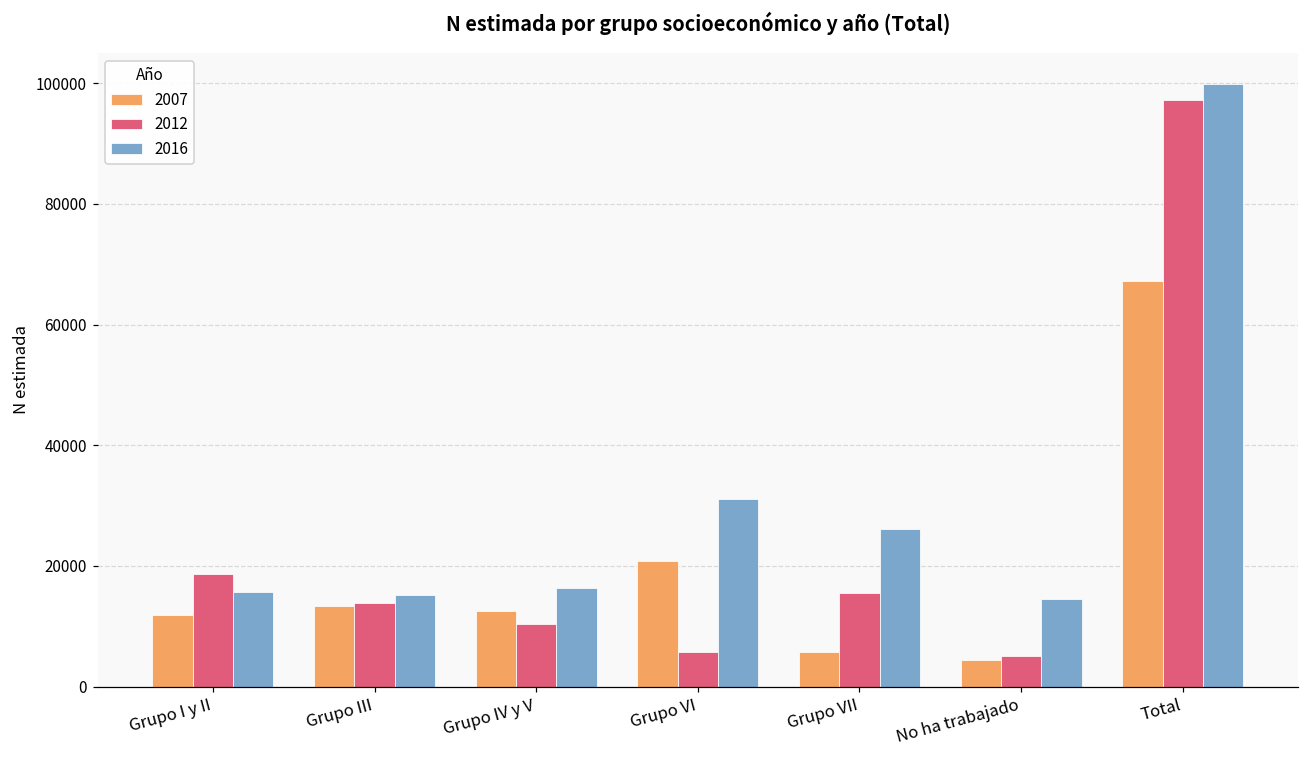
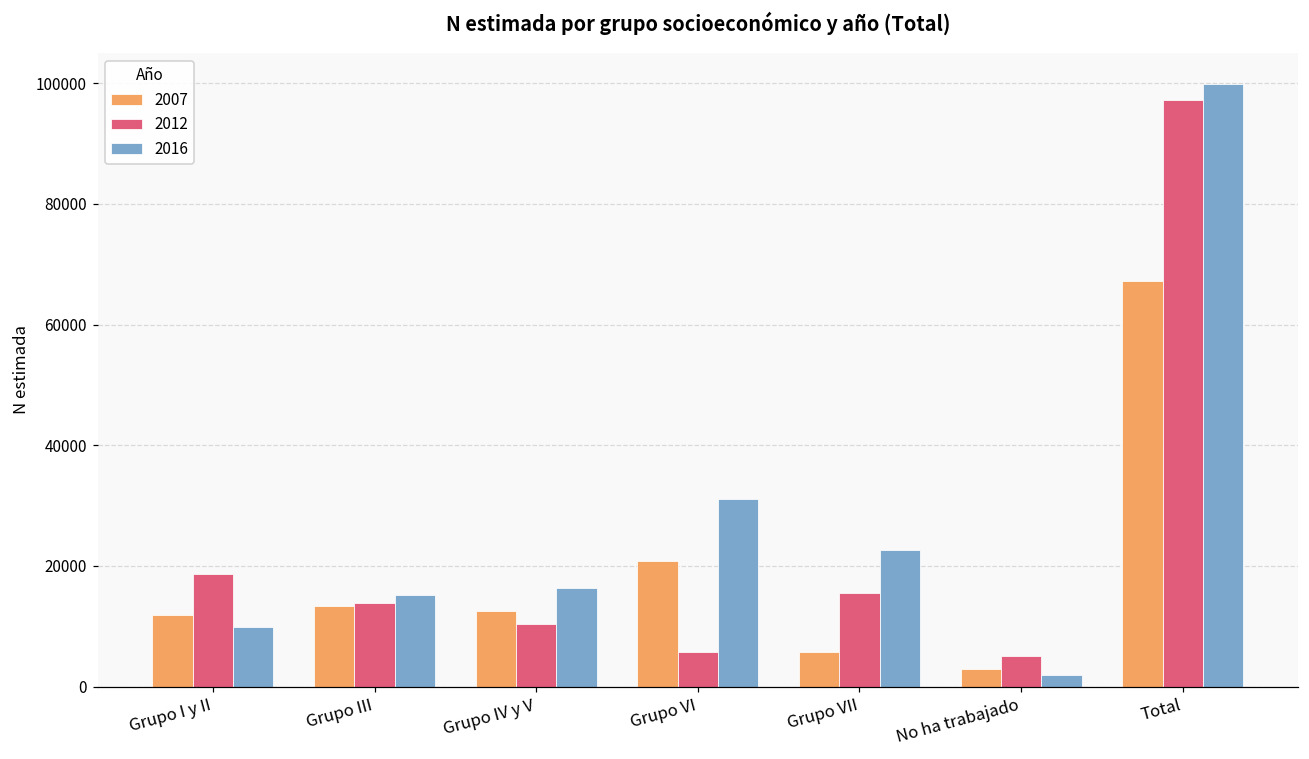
  {
    "2007": {
      "Grupo I y II": 12000,
      "Grupo III": 13000,
      "Grupo IV y V": 13000,
      "Grupo VI": 21000,
      "Grupo VII": 6000,
-     "No ha trabajado": 4000,
+     "No ha trabajado": 3000,
      "Total": 67000
    },
    "2012": {
      "Grupo I y II": 19000,
      "Grupo III": 14000,
      "Grupo IV y V": 10000,
      "Grupo VI": 6000,
      "Grupo VII": 16000,
      "No ha trabajado": 5000,
      "Total": 97000
    },
    "2016": {
-     "Grupo I y II": 16000,
+     "Grupo I y II": 10000,
      "Grupo III": 15000,
      "Grupo IV y V": 16000,
      "Grupo VI": 31000,
-     "Grupo VII": 26000,
-     "No ha trabajado": 15000,
+     "Grupo VII": 23000,
+     "No ha trabajado": 2000,
      "Total": 100000
    }
  }
